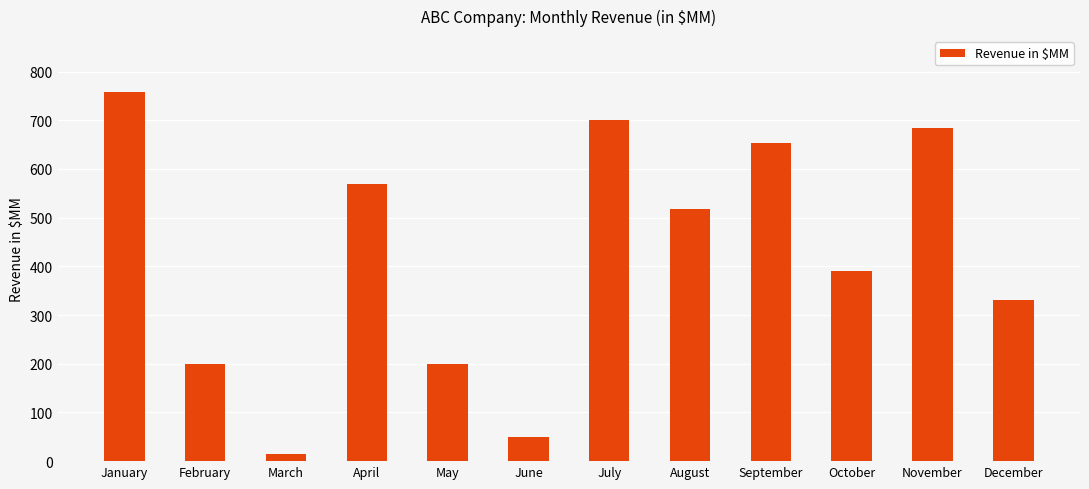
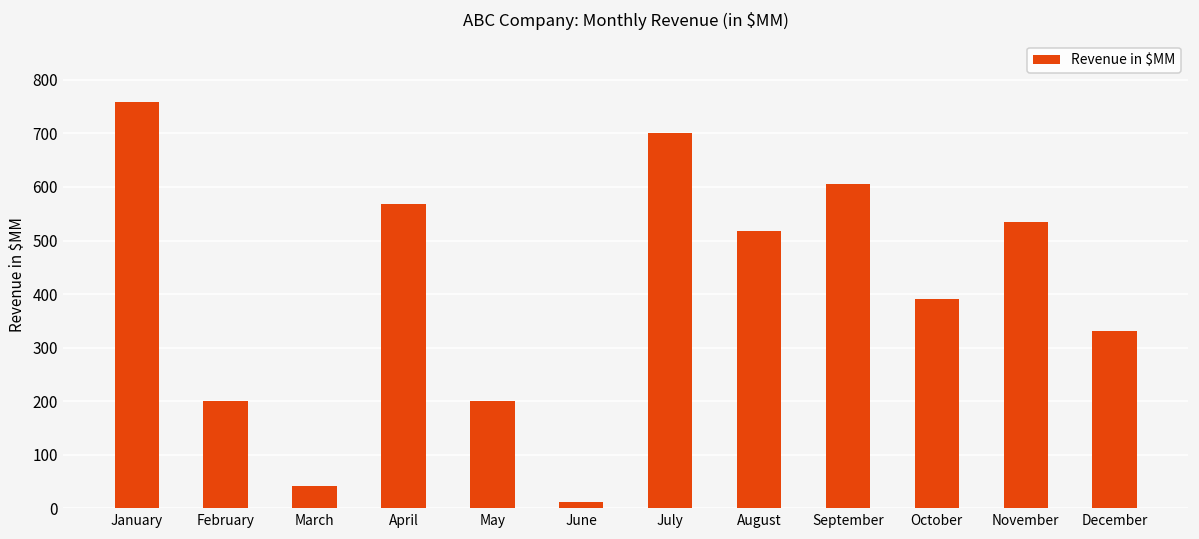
  {
    "January": 760,
    "February": 200,
-   "March": 20,
+   "March": 40,
    "April": 570,
    "May": 200,
-   "June": 50,
+   "June": 10,
    "July": 700,
    "August": 520,
-   "September": 650,
+   "September": 610,
    "October": 390,
-   "November": 690,
+   "November": 540,
    "December": 330
  }
